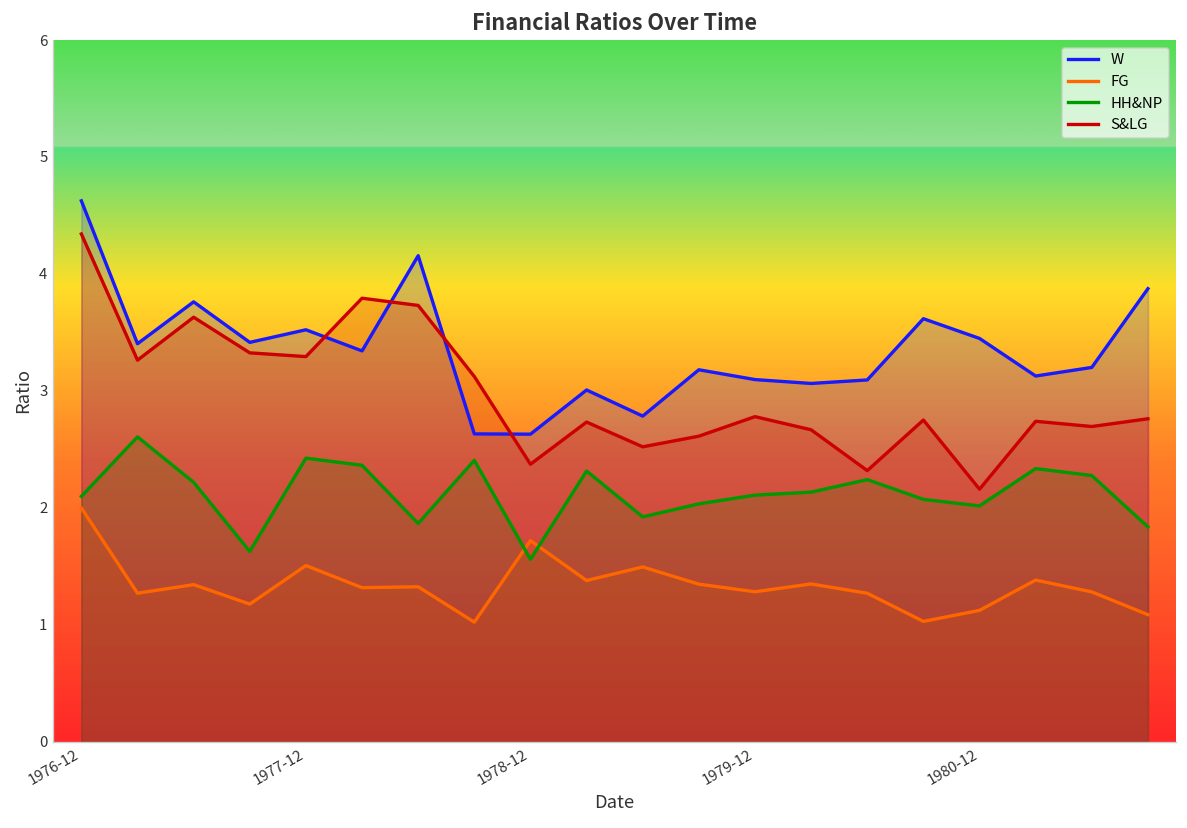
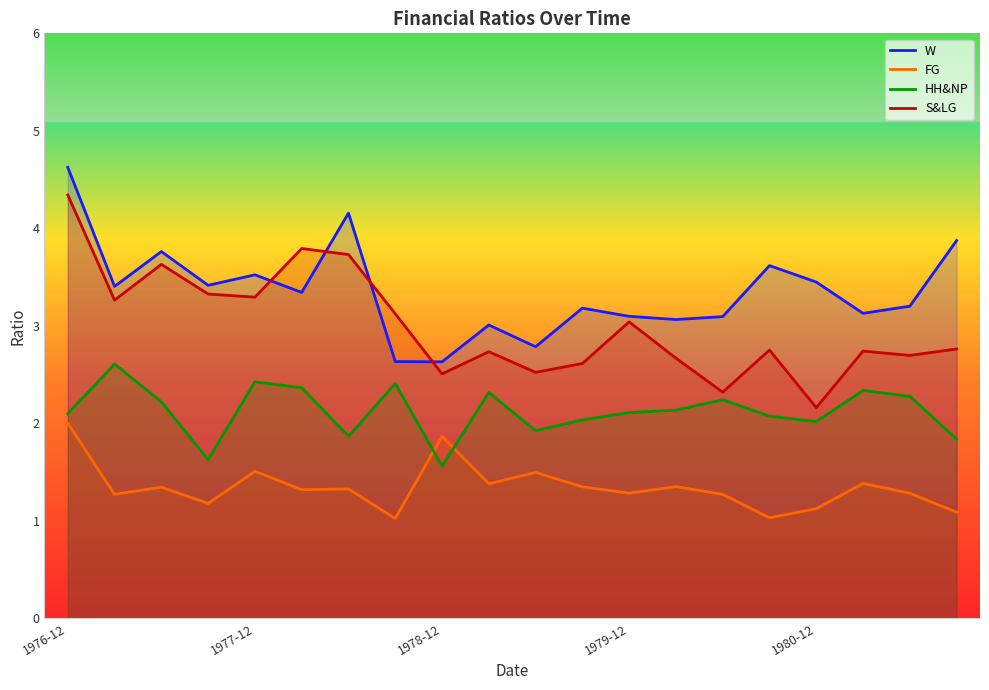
  {
    "W": {
      "1976-12": 4.6,
      "1977-12": 3.5,
      "1978-12": 2.6,
      "1979-12": 3.1,
      "1980-12": 3.4
    },
    "FG": {
      "1976-12": 2.0,
      "1977-12": 1.5,
-     "1978-12": 1.7,
+     "1978-12": 1.9,
      "1979-12": 1.3,
      "1980-12": 1.1
    },
    "HH&NP": {
      "1976-12": 2.1,
      "1977-12": 2.4,
      "1978-12": 1.6,
      "1979-12": 2.1,
      "1980-12": 2.0
    },
    "S&LG": {
      "1976-12": 4.3,
      "1977-12": 3.3,
-     "1978-12": 2.4,
-     "1979-12": 2.8,
+     "1978-12": 2.5,
+     "1979-12": 3.0,
      "1980-12": 2.2
    }
  }
